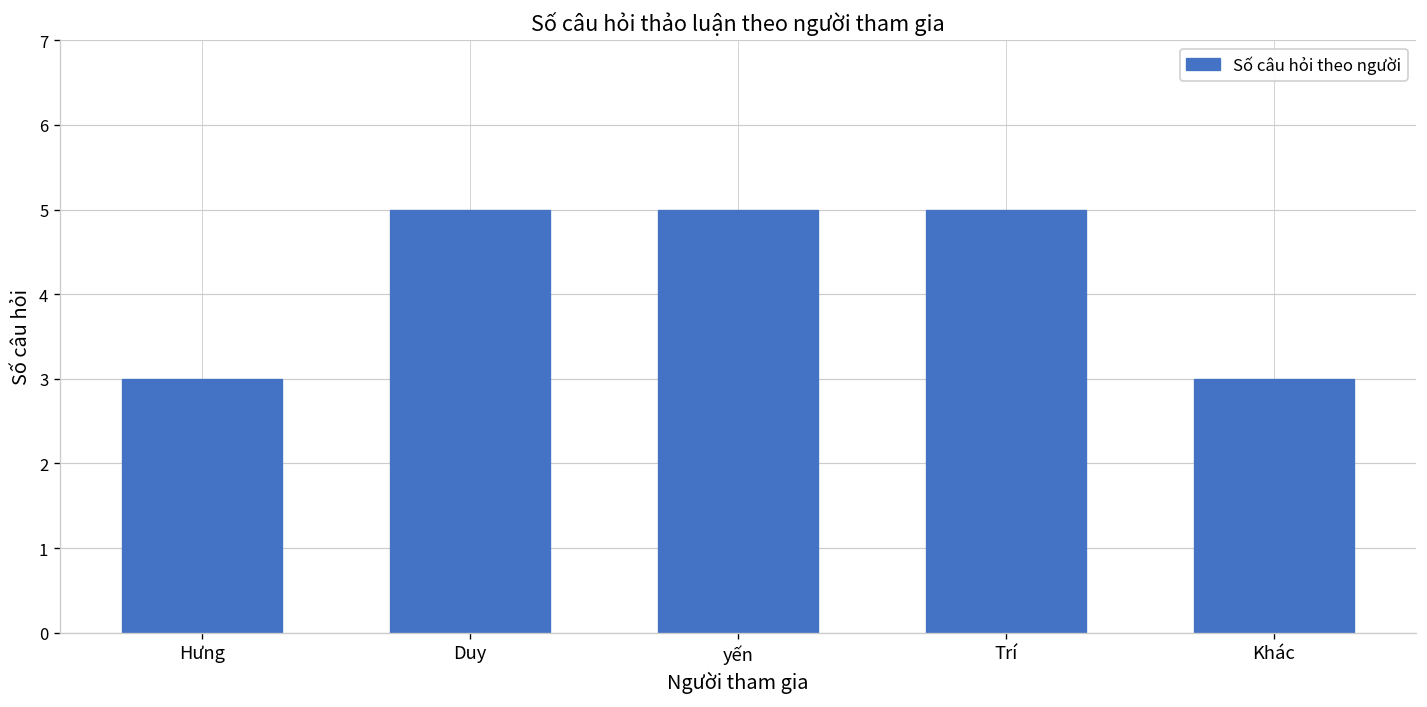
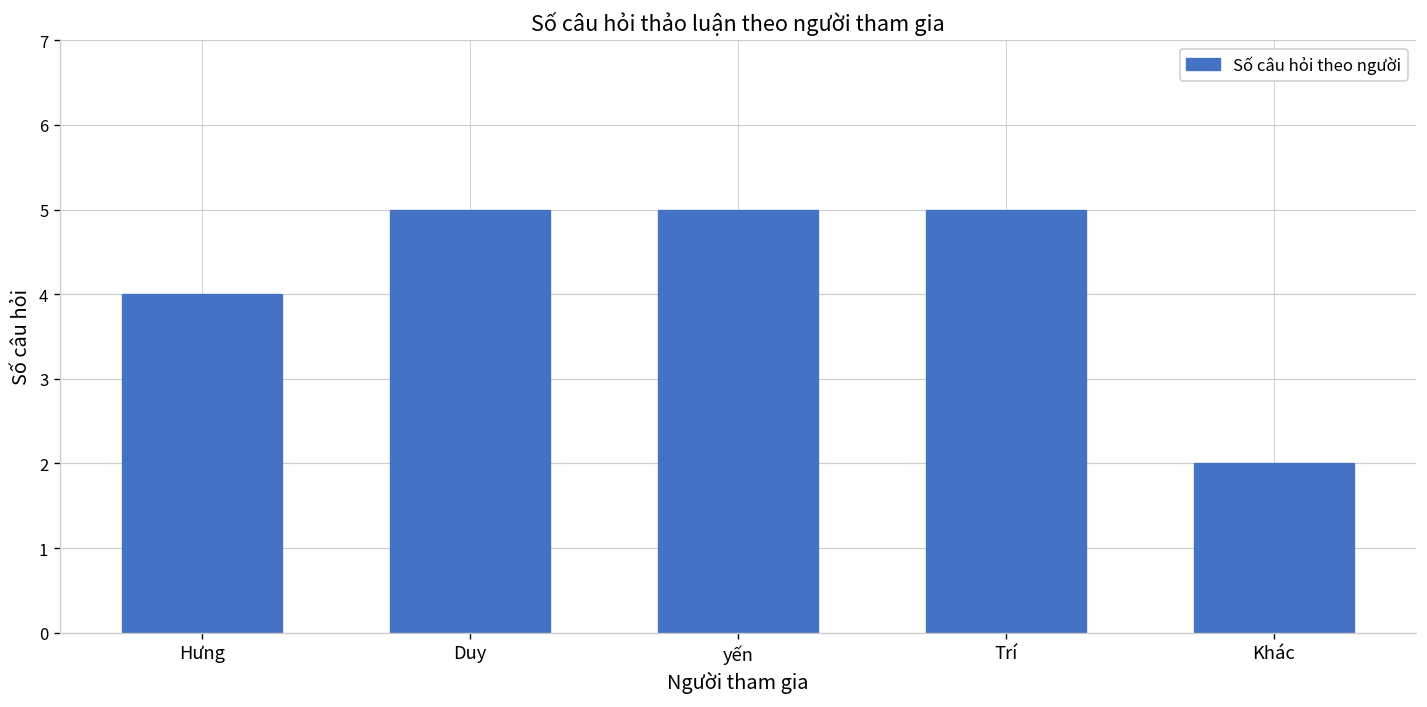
  {
-   "Hưng": 3,
+   "Hưng": 4,
    "Duy": 5,
    "yến": 5,
    "Trí": 5,
-   "Khác": 3
+   "Khác": 2
  }
